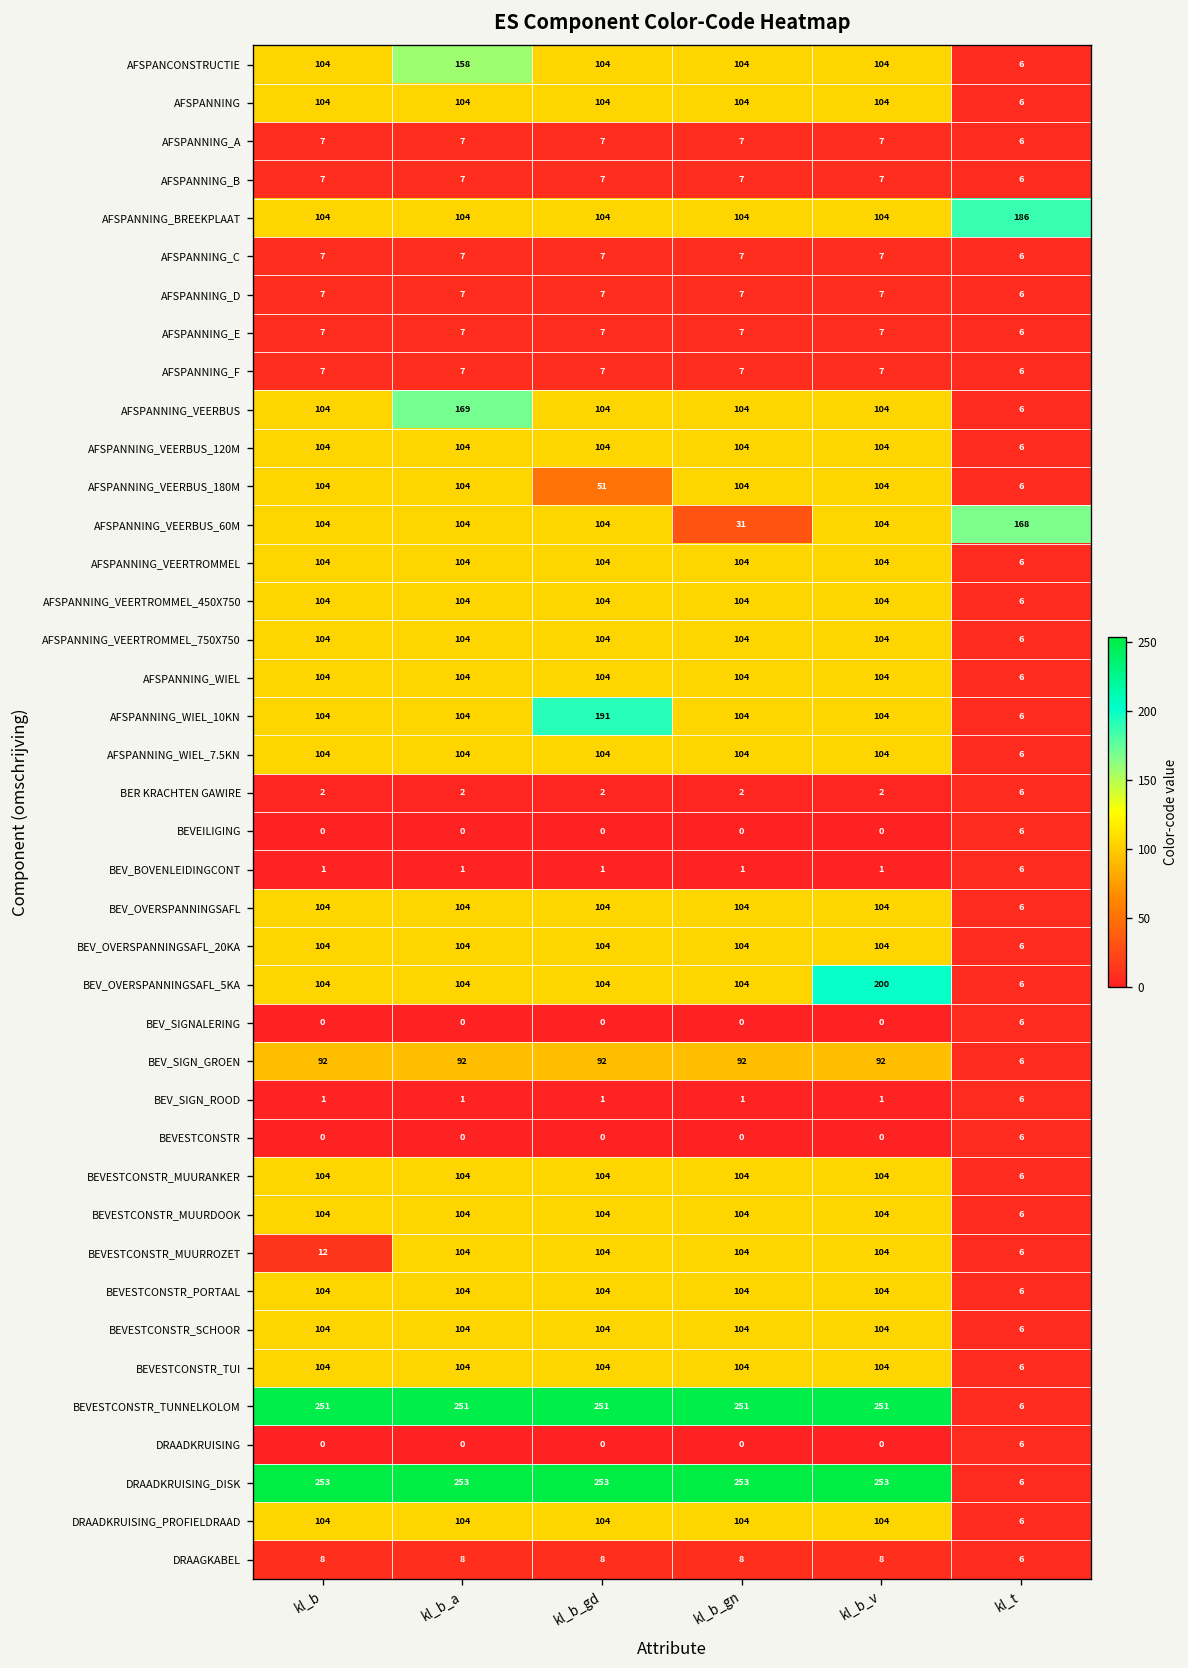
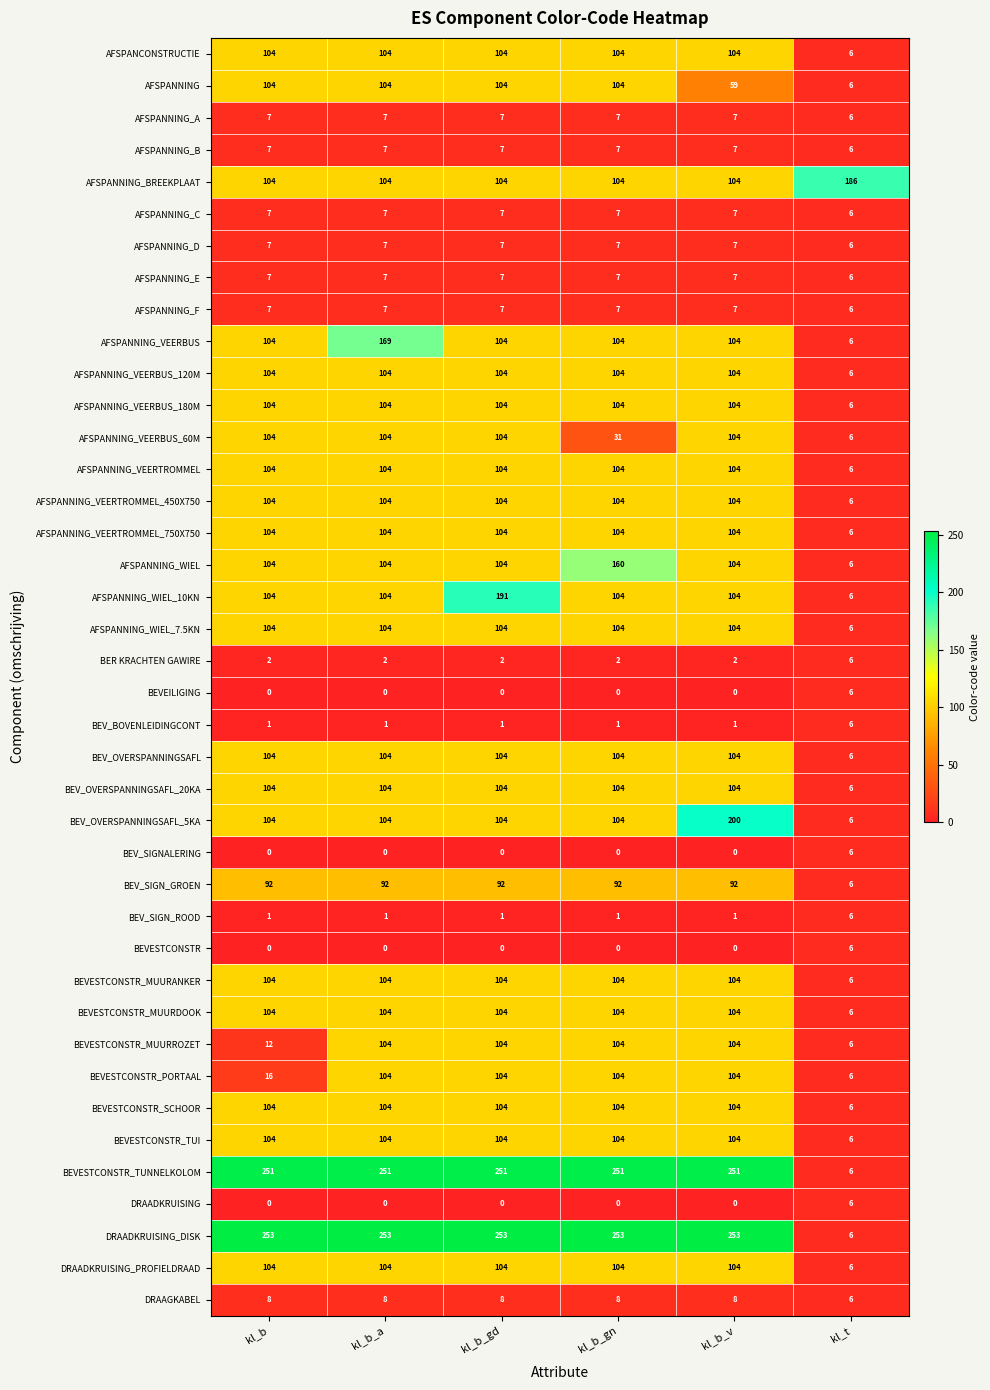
  {
    "AFSPANCONSTRUCTIE": {
      "kl_b": 104,
-     "kl_b_a": 158,
+     "kl_b_a": 104,
      "kl_b_gd": 104,
      "kl_b_gn": 104,
      "kl_b_v": 104,
      "kl_t": 6
    },
    "AFSPANNING": {
      "kl_b": 104,
      "kl_b_a": 104,
      "kl_b_gd": 104,
      "kl_b_gn": 104,
-     "kl_b_v": 104,
+     "kl_b_v": 59,
      "kl_t": 6
    },
    "AFSPANNING_VEERBUS_180M": {
      "kl_b": 104,
      "kl_b_a": 104,
-     "kl_b_gd": 51,
+     "kl_b_gd": 104,
      "kl_b_gn": 104,
      "kl_b_v": 104,
      "kl_t": 6
    },
    "AFSPANNING_VEERBUS_60M": {
      "kl_b": 104,
      "kl_b_a": 104,
      "kl_b_gd": 104,
      "kl_b_gn": 31,
      "kl_b_v": 104,
-     "kl_t": 168
+     "kl_t": 6
    },
    "AFSPANNING_WIEL": {
      "kl_b": 104,
      "kl_b_a": 104,
      "kl_b_gd": 104,
-     "kl_b_gn": 104,
+     "kl_b_gn": 160,
      "kl_b_v": 104,
      "kl_t": 6
    },
    "BEVESTCONSTR_PORTAAL": {
-     "kl_b": 104,
+     "kl_b": 16,
      "kl_b_a": 104,
      "kl_b_gd": 104,
      "kl_b_gn": 104,
      "kl_b_v": 104,
      "kl_t": 6
    }
  }
